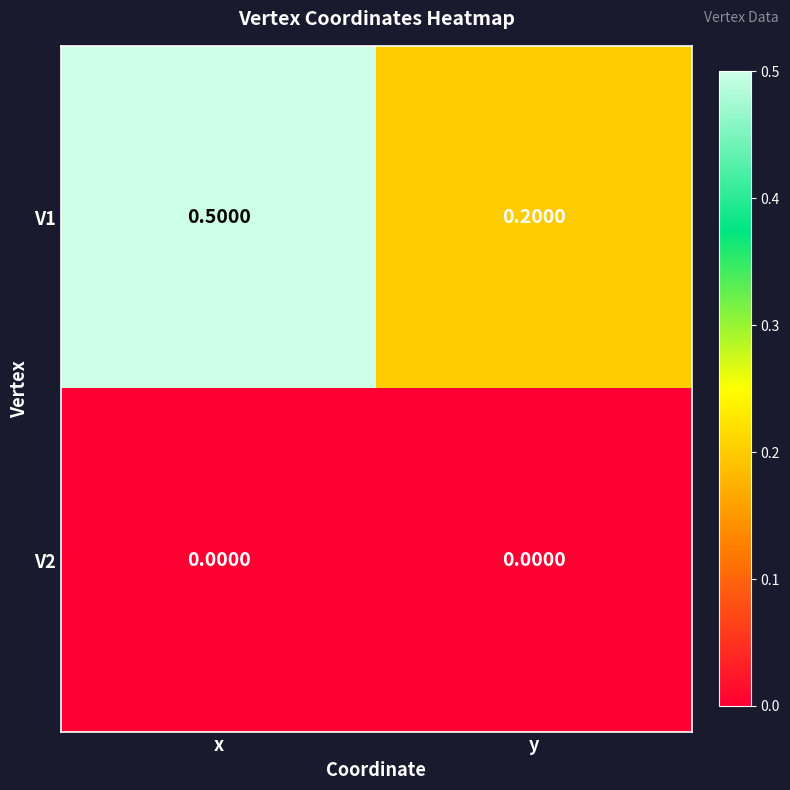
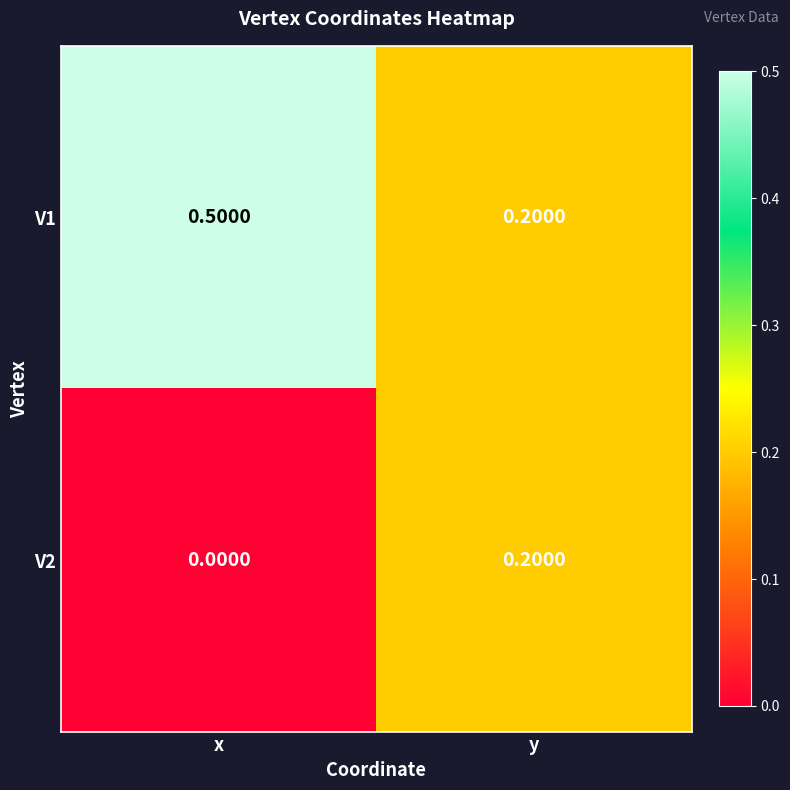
  {
    "V1": {
      "x": 0.5000,
      "y": 0.2000
    },
    "V2": {
      "x": 0.0000,
-     "y": 0.0000
+     "y": 0.2000
    }
  }
